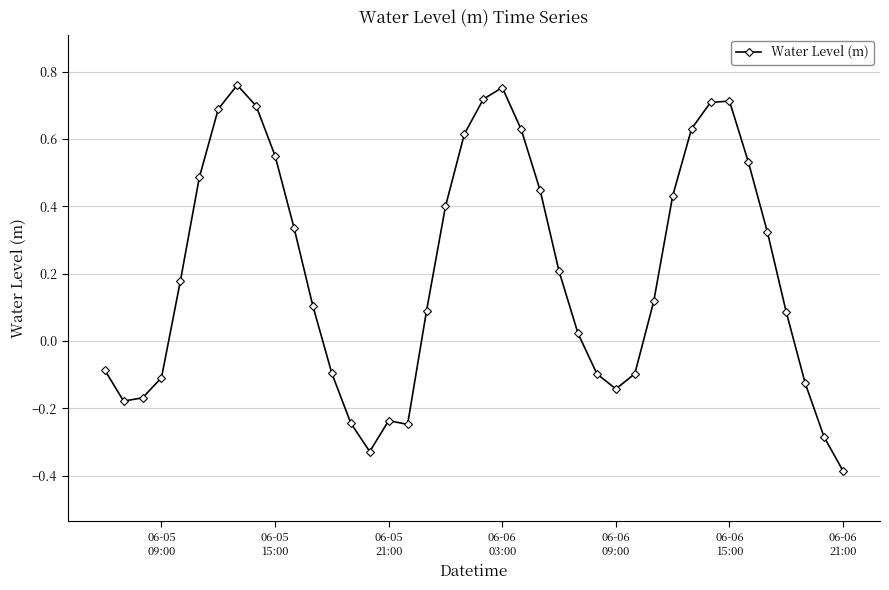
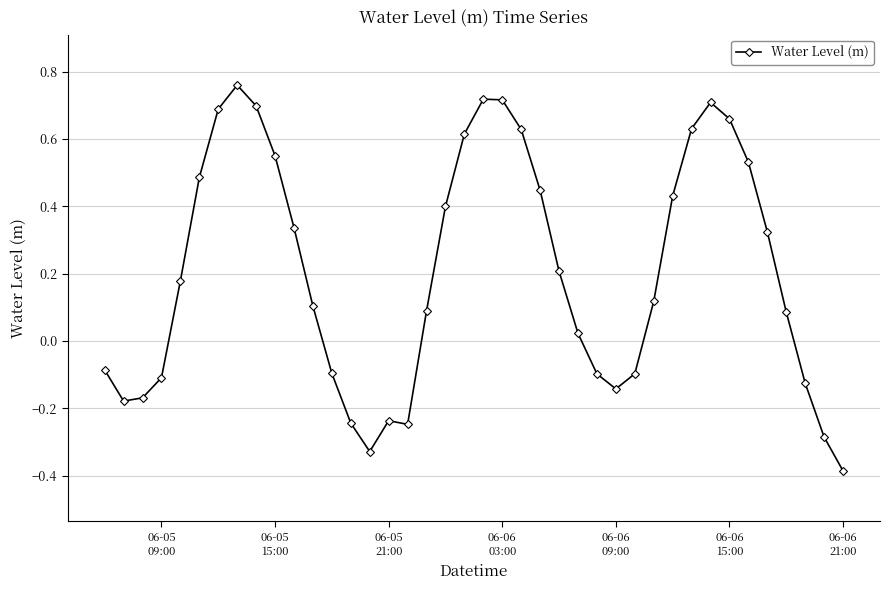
  {
    "06-05 09:00": -0.11,
    "06-05 15:00": 0.55,
    "06-05 21:00": -0.24,
-   "06-06 03:00": 0.75,
+   "06-06 03:00": 0.72,
    "06-06 09:00": -0.14,
-   "06-06 15:00": 0.71,
+   "06-06 15:00": 0.66,
    "06-06 21:00": -0.39
  }
